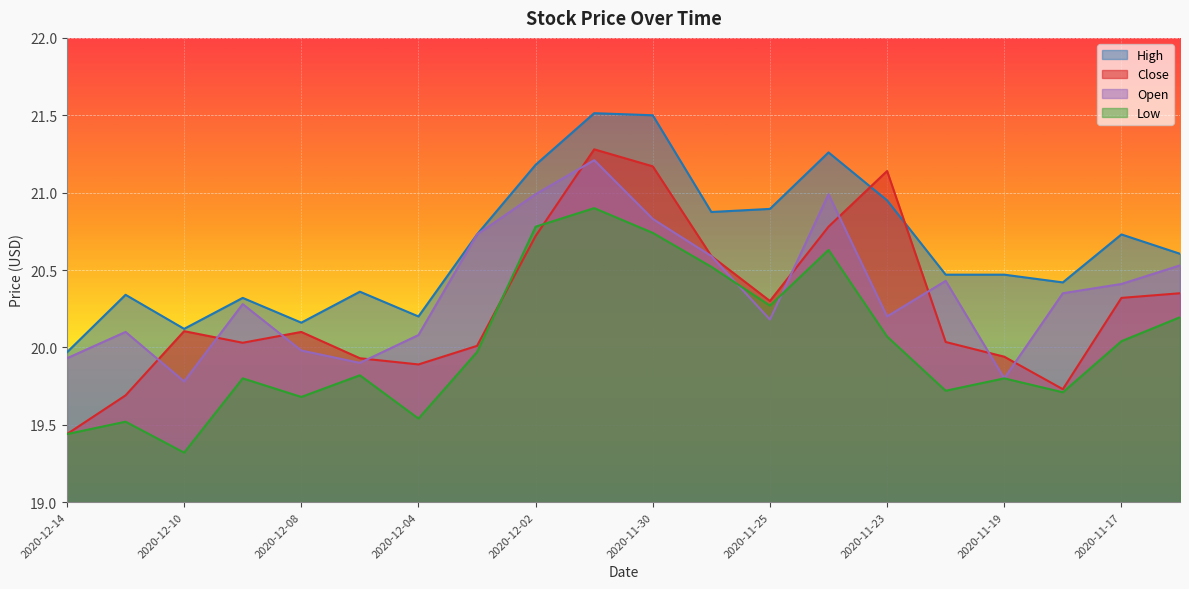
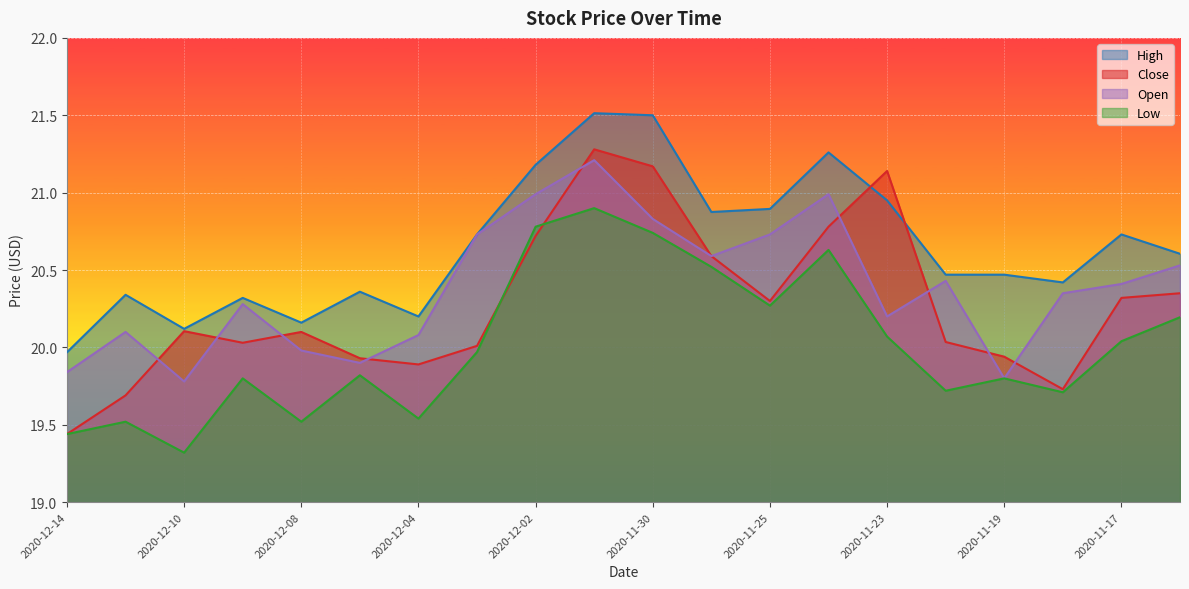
  {
    "High": {
      "2020-12-14": 19.97,
      "2020-12-08": 20.16,
      "2020-12-04": 20.20,
      "2020-12-02": 21.18,
      "2020-11-30": 21.50,
      "2020-11-25": 20.90,
      "2020-11-23": 20.95,
      "2020-11-19": 20.47,
      "2020-11-17": 20.73
    },
    "Close": {
      "2020-12-08": 20.10,
      "2020-12-04": 19.89,
      "2020-12-02": 20.72,
      "2020-11-30": 21.17,
      "2020-11-25": 20.30,
      "2020-11-23": 21.14,
      "2020-11-19": 19.94,
      "2020-11-17": 20.32
    },
    "Open": {
-     "2020-12-14": 19.93,
+     "2020-12-14": 19.84,
      "2020-12-10": 19.78,
      "2020-12-08": 19.98,
      "2020-12-04": 20.08,
      "2020-12-02": 20.99,
      "2020-11-30": 20.83,
-     "2020-11-25": 20.18,
+     "2020-11-25": 20.73,
      "2020-11-23": 20.20,
      "2020-11-17": 20.41
    },
    "Low": {
      "2020-12-10": 19.32,
-     "2020-12-08": 19.68,
+     "2020-12-08": 19.52,
      "2020-12-04": 19.54,
      "2020-12-02": 20.78,
      "2020-11-30": 20.74,
      "2020-11-25": 20.27,
      "2020-11-23": 20.07,
      "2020-11-17": 20.04
    }
  }
